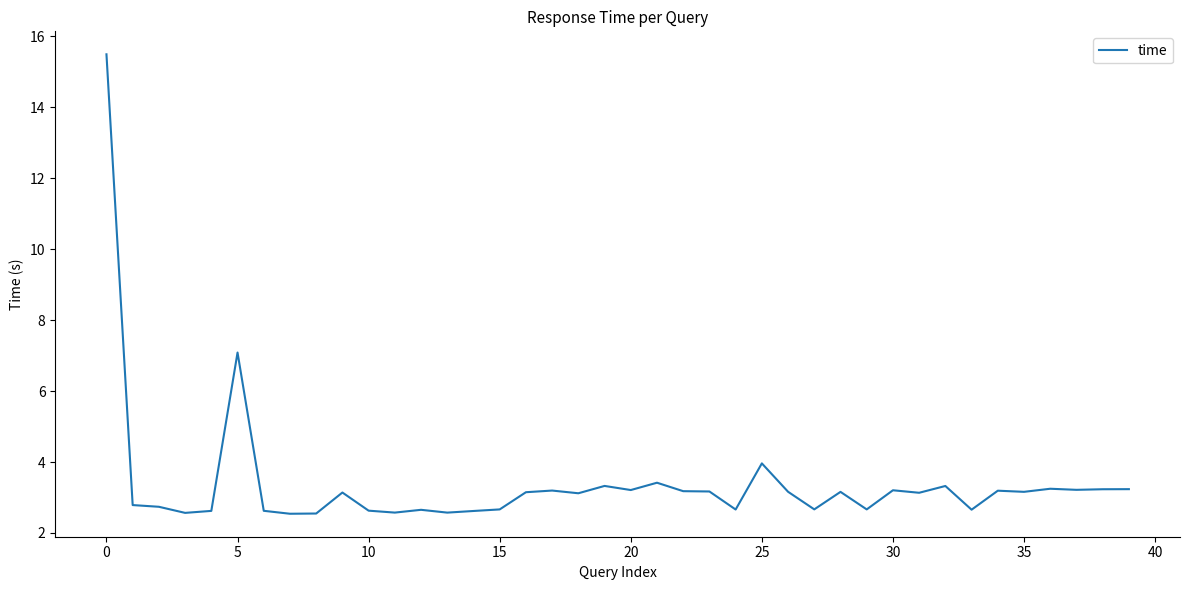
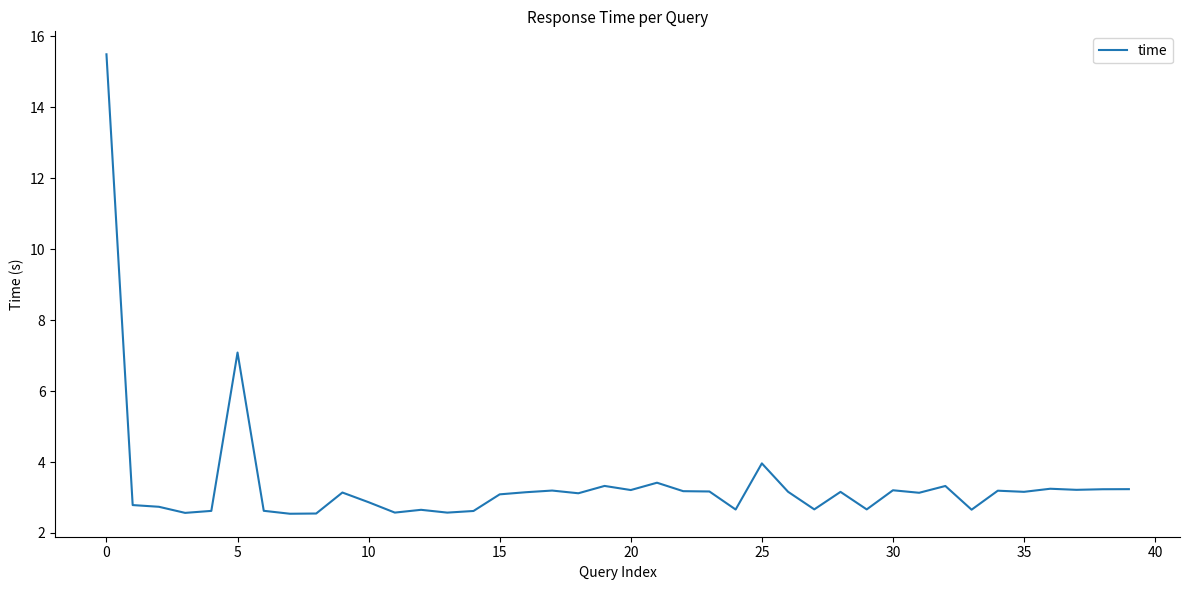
  {
    "0": 15.5,
    "5": 7.1,
-   "10": 2.6,
-   "15": 2.7,
+   "10": 2.9,
+   "15": 3.1,
    "20": 3.2,
    "25": 4.0,
    "30": 3.2,
    "35": 3.2
  }
